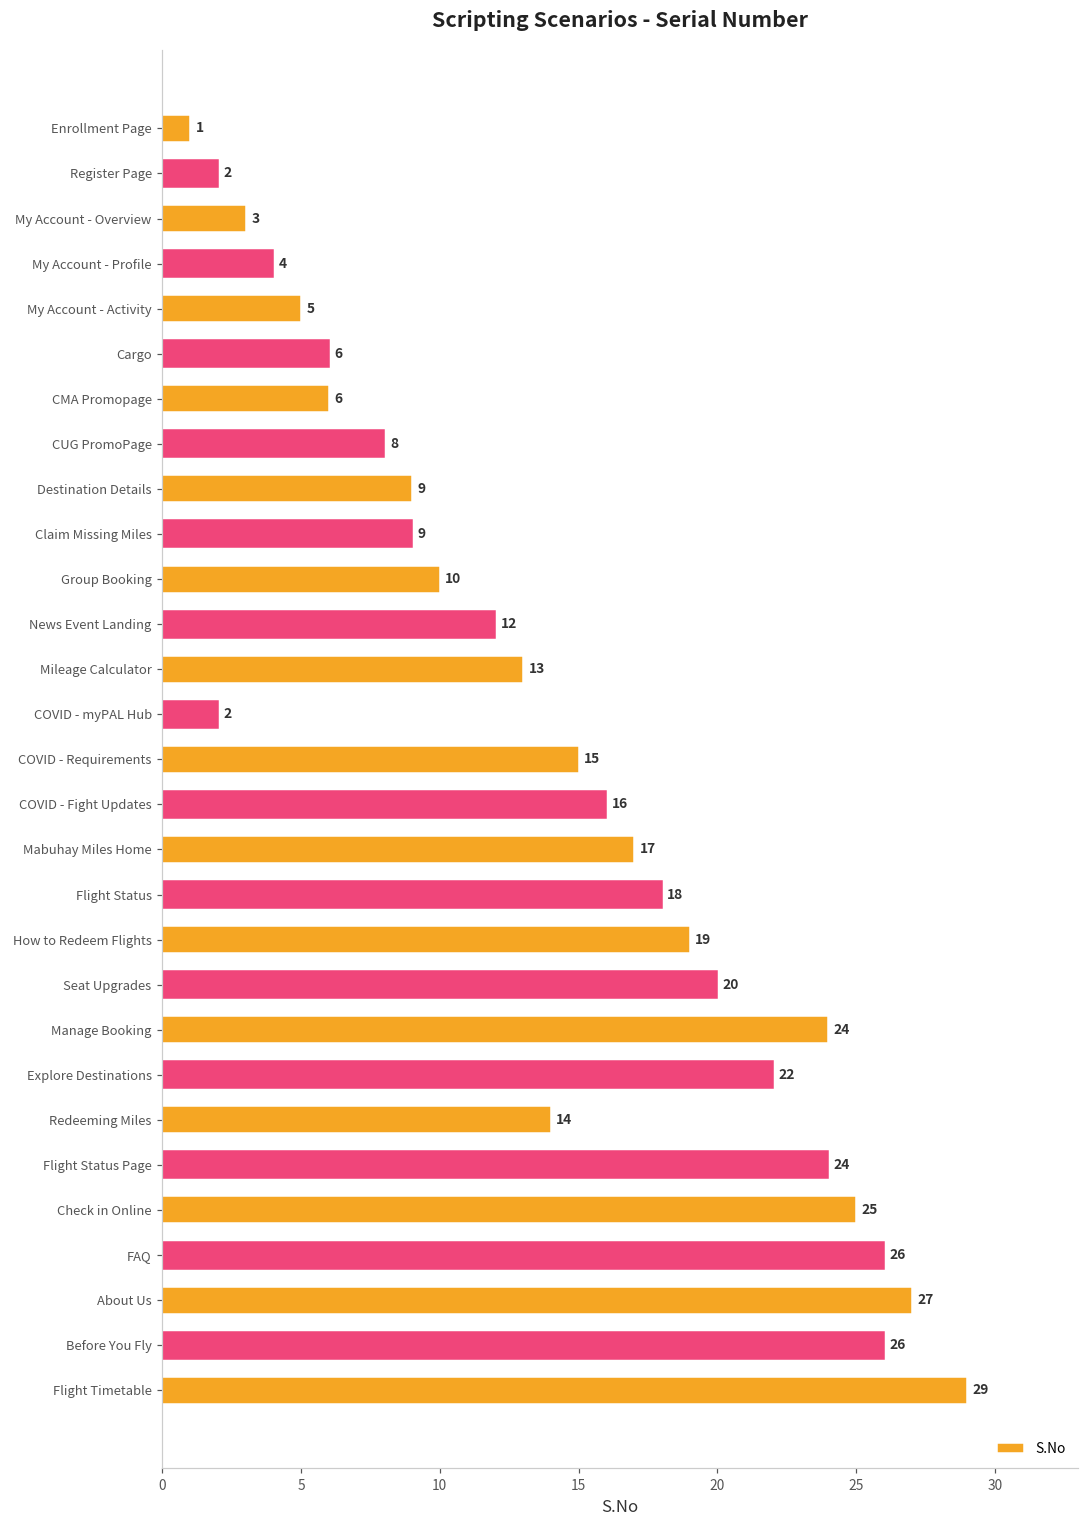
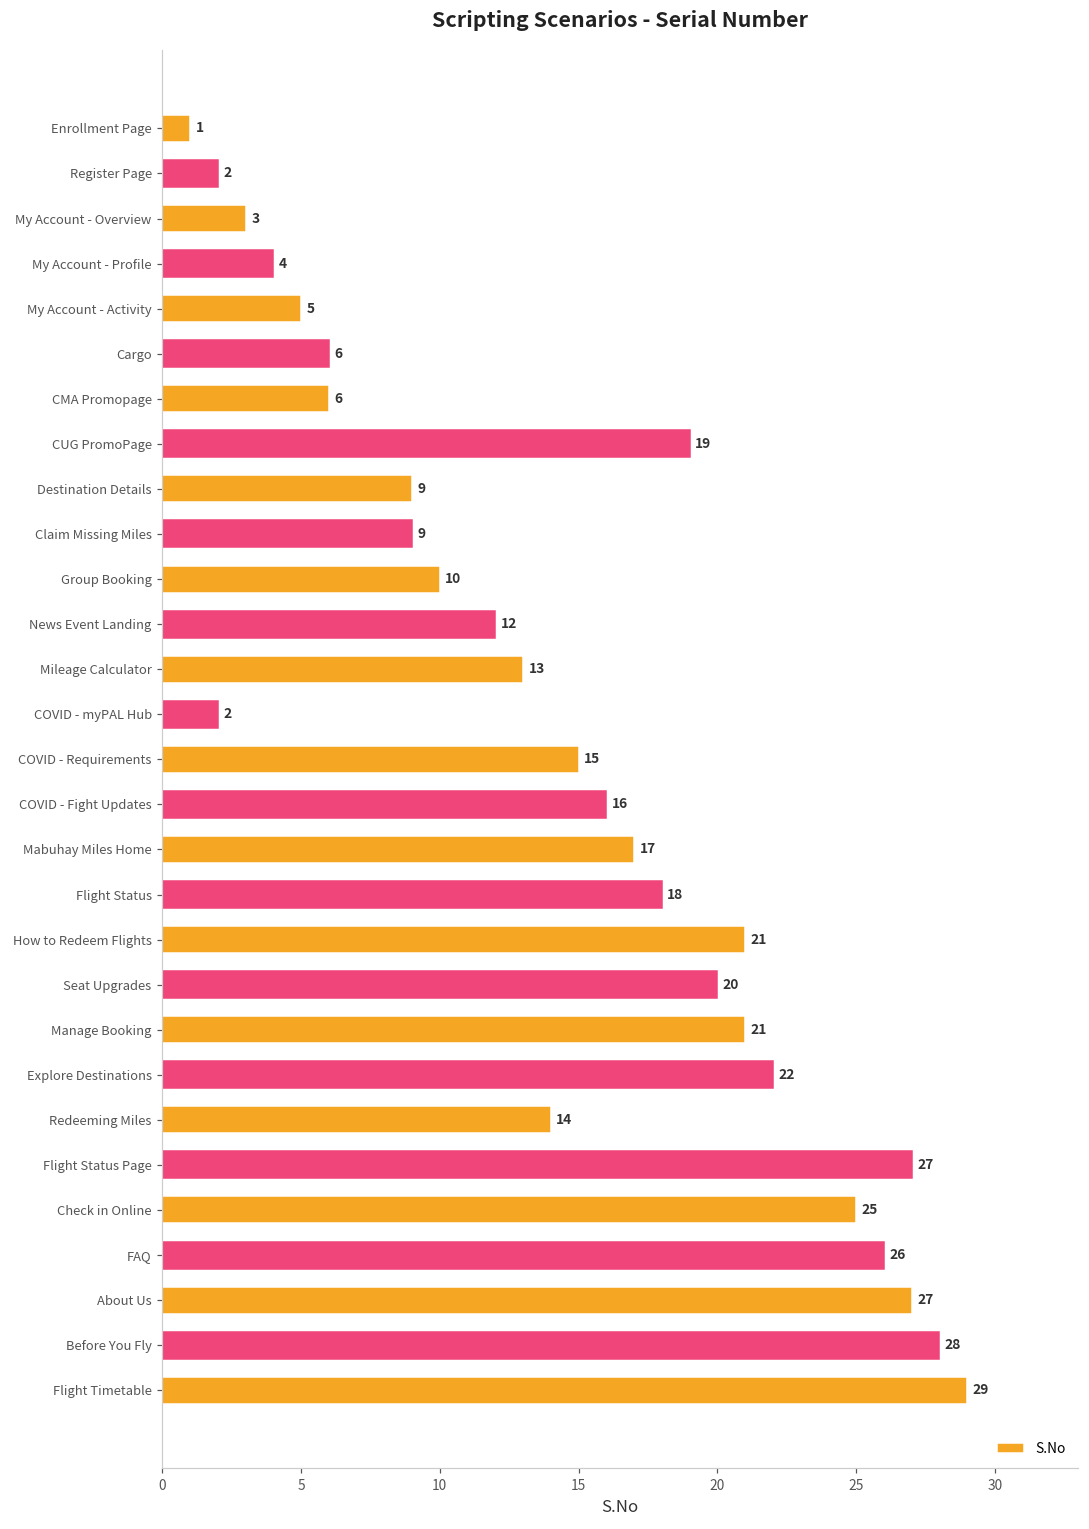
  {
    "Enrollment Page": 1,
    "Register Page": 2,
    "My Account - Overview": 3,
    "My Account - Profile": 4,
    "My Account - Activity": 5,
    "Cargo": 6,
    "CMA Promopage": 6,
-   "CUG PromoPage": 8,
+   "CUG PromoPage": 19,
    "Destination Details": 9,
    "Claim Missing Miles": 9,
    "Group Booking": 10,
    "News Event Landing": 12,
    "Mileage Calculator": 13,
    "COVID - myPAL Hub": 2,
    "COVID - Requirements": 15,
    "COVID - Fight Updates": 16,
    "Mabuhay Miles Home": 17,
    "Flight Status": 18,
-   "How to Redeem Flights": 19,
+   "How to Redeem Flights": 21,
    "Seat Upgrades": 20,
-   "Manage Booking": 24,
+   "Manage Booking": 21,
    "Explore Destinations": 22,
    "Redeeming Miles": 14,
-   "Flight Status Page": 24,
+   "Flight Status Page": 27,
    "Check in Online": 25,
    "FAQ": 26,
    "About Us": 27,
-   "Before You Fly": 26,
+   "Before You Fly": 28,
    "Flight Timetable": 29
  }
